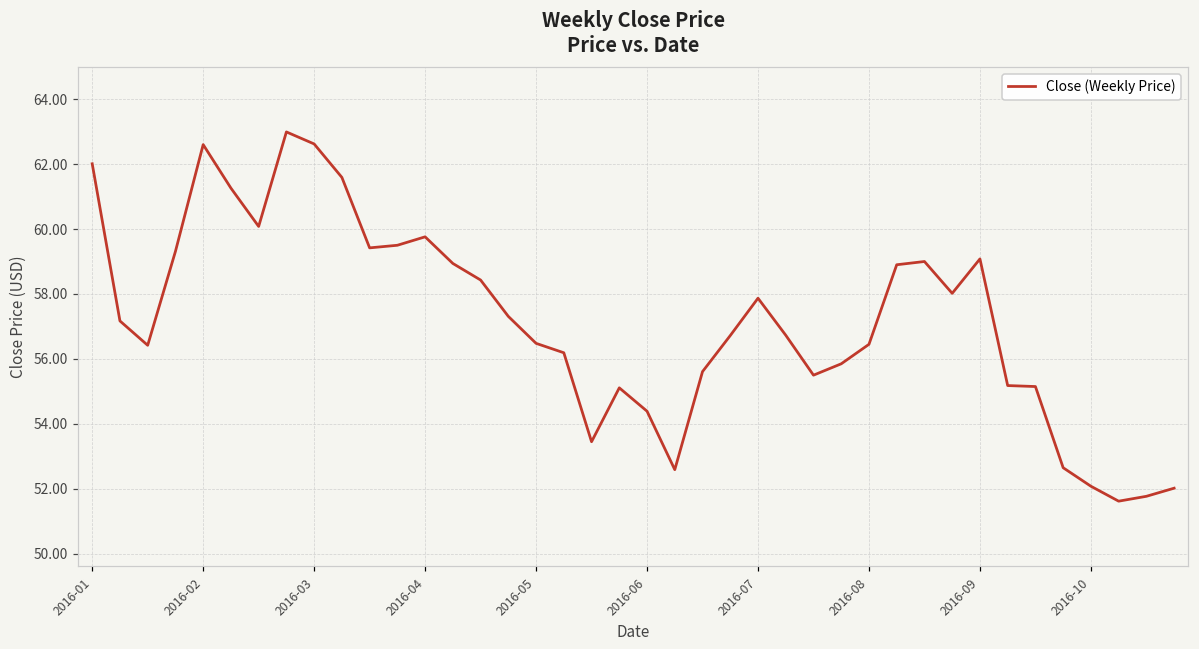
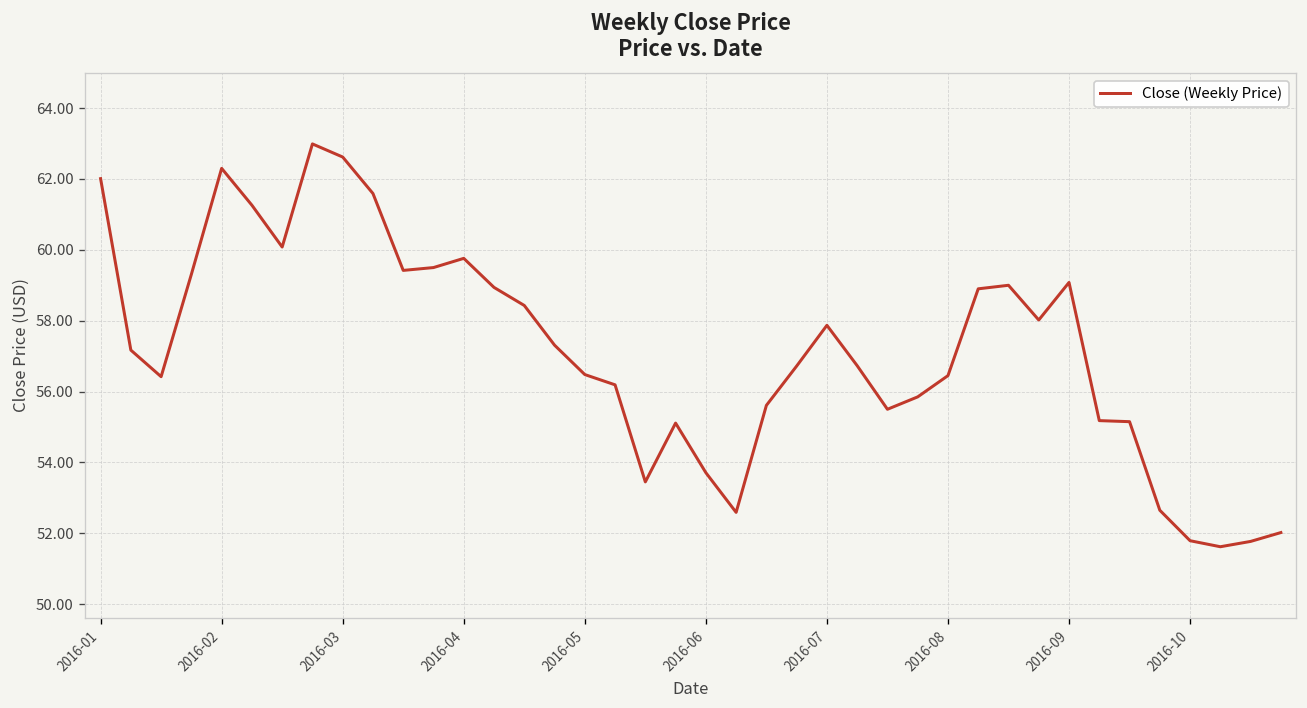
  {
    "2016-01": 62.0,
-   "2016-02": 62.6,
+   "2016-02": 62.3,
    "2016-03": 62.6,
    "2016-04": 59.8,
    "2016-05": 56.5,
-   "2016-06": 54.4,
+   "2016-06": 53.7,
    "2016-07": 57.9,
    "2016-08": 56.5,
    "2016-09": 59.1,
-   "2016-10": 52.1
+   "2016-10": 51.8
  }
